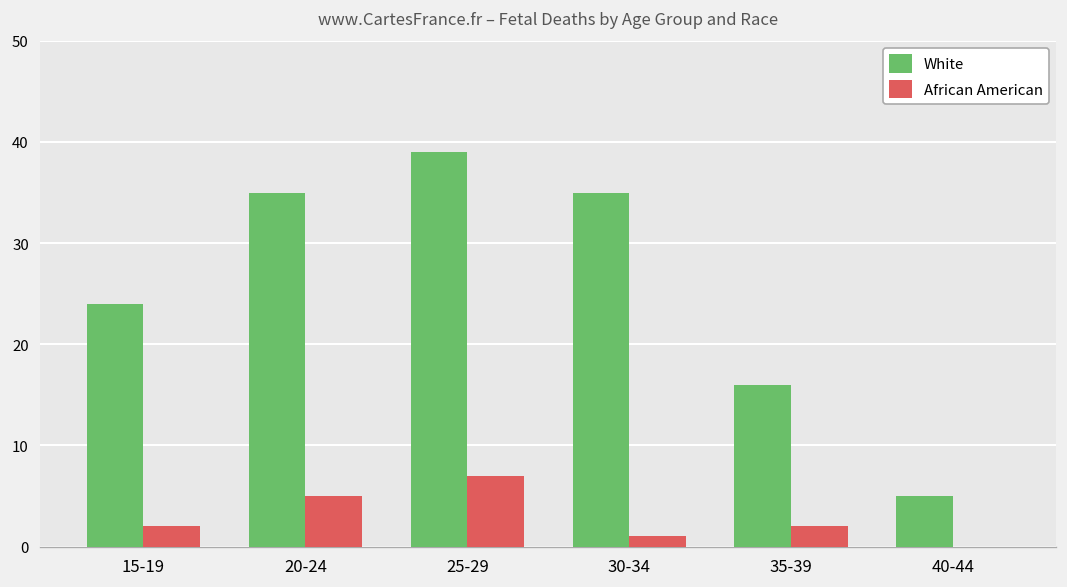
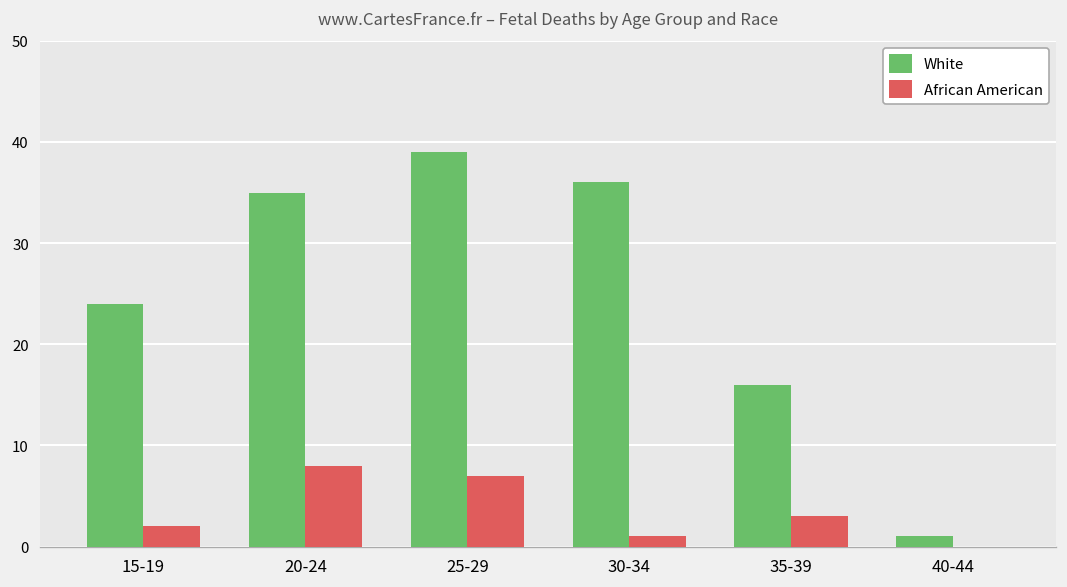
  {
    "White": {
      "15-19": 24,
      "20-24": 35,
      "25-29": 39,
-     "30-34": 35,
+     "30-34": 36,
      "35-39": 16,
-     "40-44": 5
+     "40-44": 1
    },
    "African American": {
      "15-19": 2,
-     "20-24": 5,
+     "20-24": 8,
      "25-29": 7,
      "30-34": 1,
-     "35-39": 2,
+     "35-39": 3,
      "40-44": 0
    }
  }
